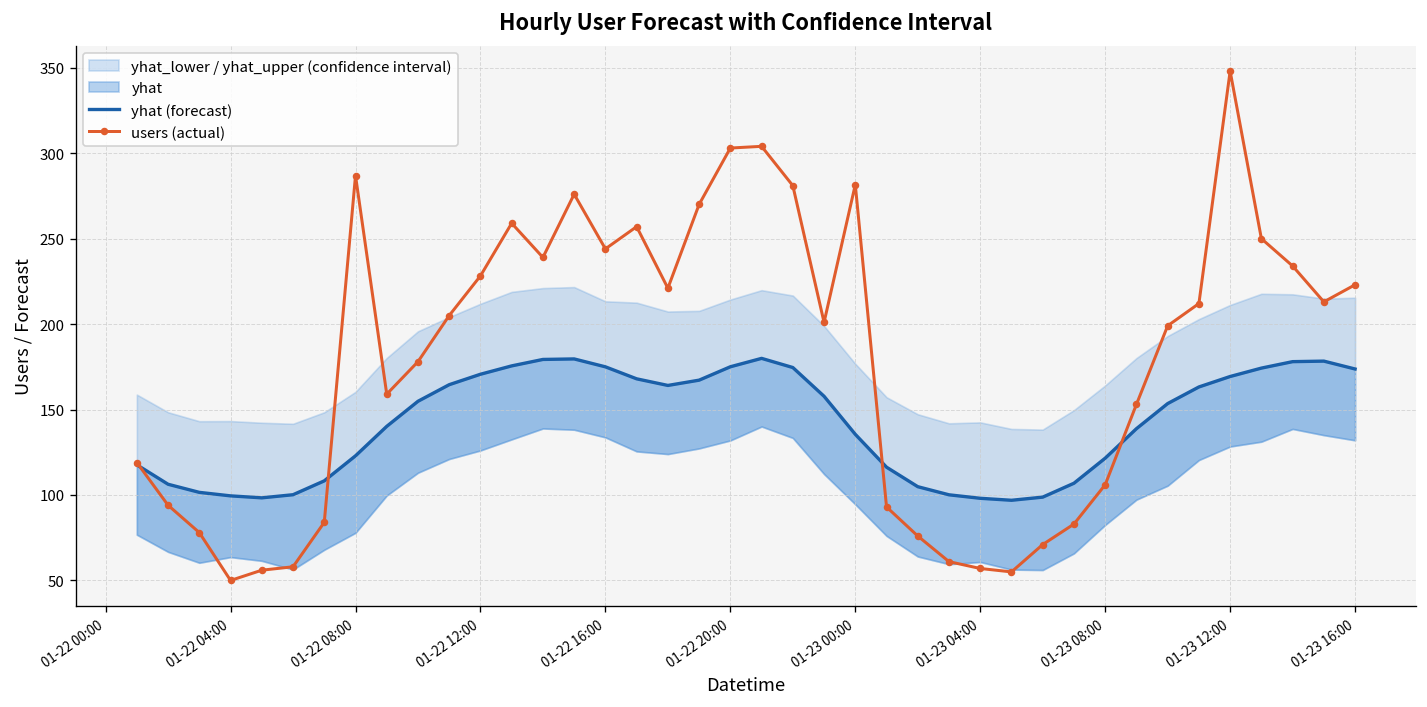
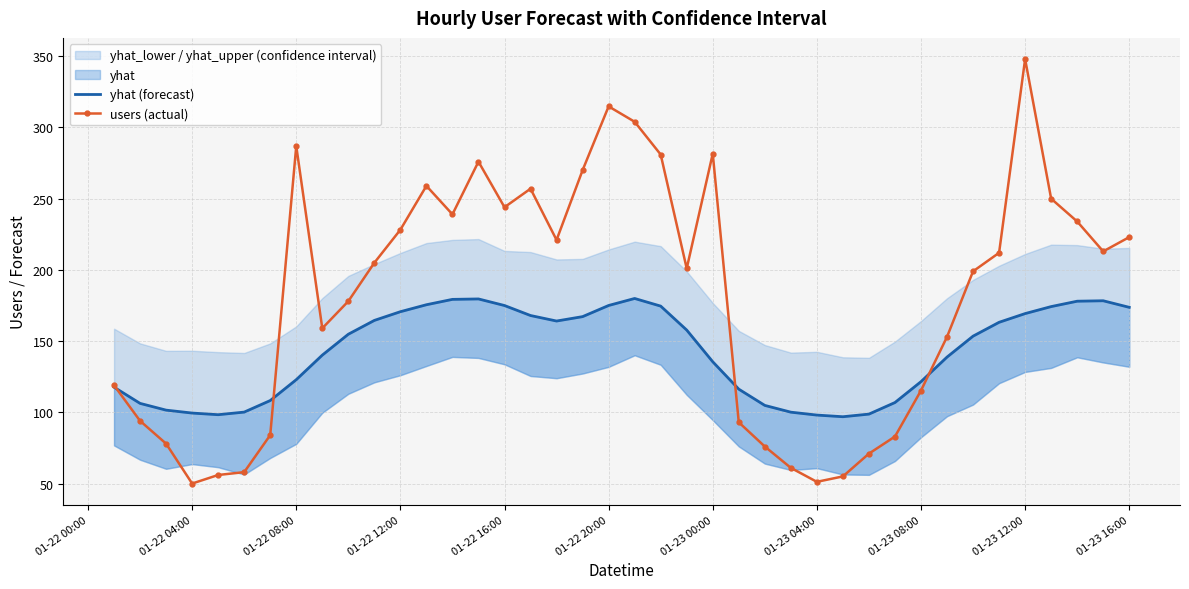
  {
    "users (actual)": {
      "01-22 04:00": 50,
      "01-22 08:00": 287,
      "01-22 12:00": 228,
      "01-22 16:00": 244,
-     "01-22 20:00": 303,
+     "01-22 20:00": 315,
      "01-23 00:00": 282,
-     "01-23 04:00": 57,
-     "01-23 08:00": 106,
+     "01-23 04:00": 51,
+     "01-23 08:00": 115,
      "01-23 12:00": 348,
      "01-23 16:00": 223
    }
  }
